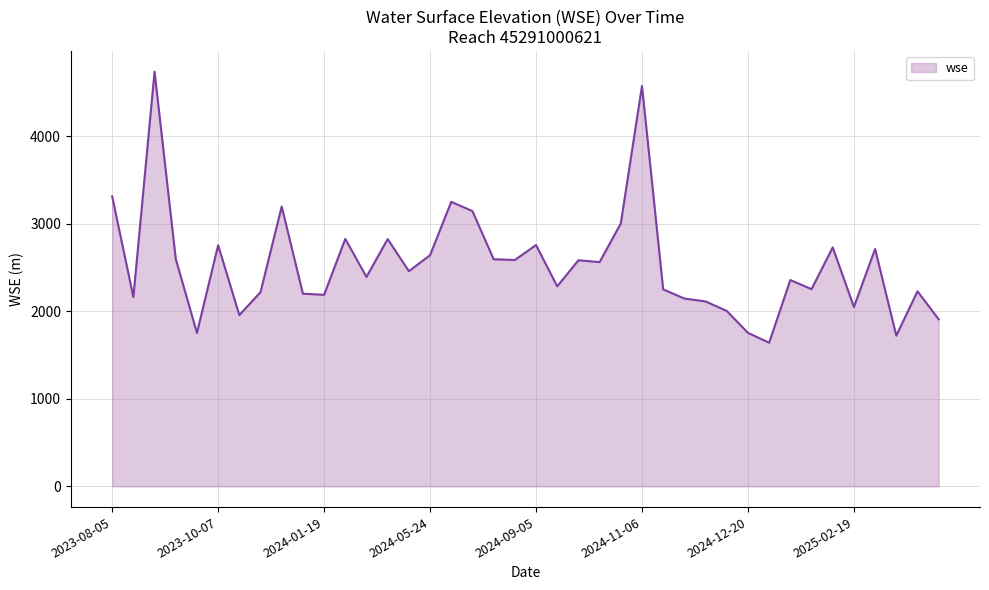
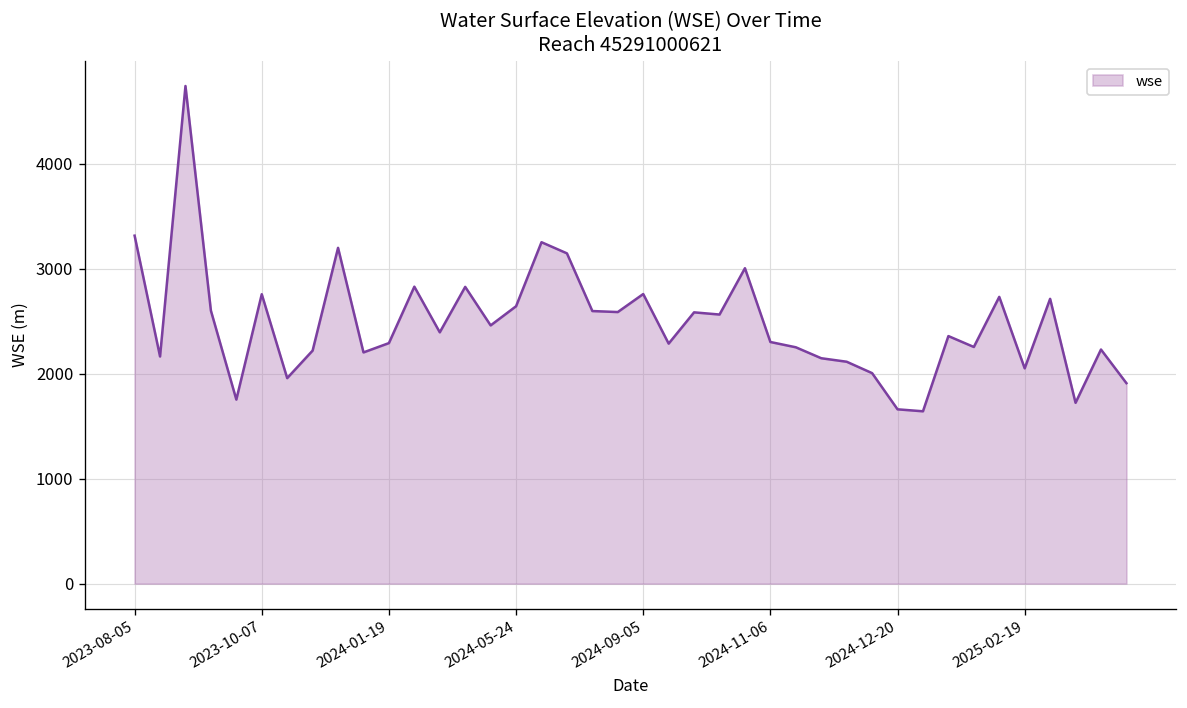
  {
    "2023-08-05": 3300,
    "2023-10-07": 2800,
-   "2024-01-19": 2200,
+   "2024-01-19": 2300,
    "2024-05-24": 2600,
    "2024-09-05": 2800,
-   "2024-11-06": 4600,
-   "2024-12-20": 1800,
+   "2024-11-06": 2300,
+   "2024-12-20": 1700,
    "2025-02-19": 2100
  }
